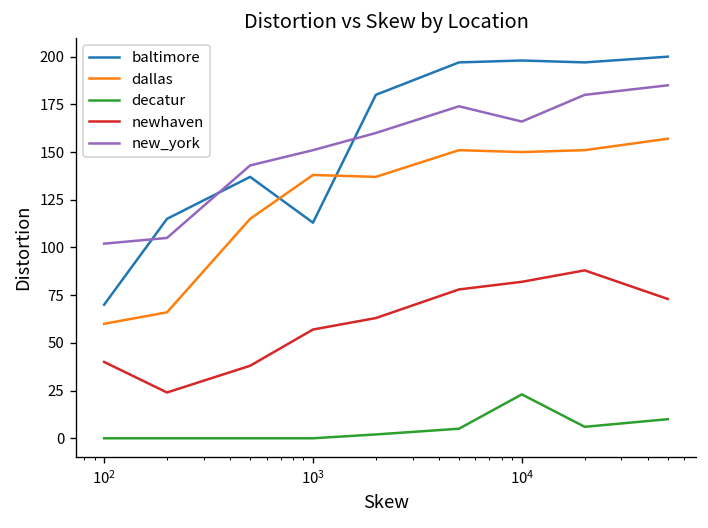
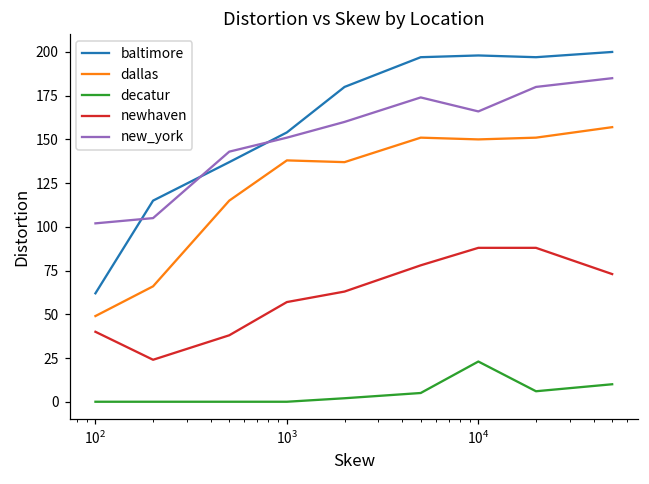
  {
    "baltimore": {
-     "10^2": 70,
-     "10^3": 113,
+     "10^2": 62,
+     "10^3": 154,
      "10^4": 198
    },
    "dallas": {
-     "10^2": 60,
+     "10^2": 49,
      "10^3": 138,
      "10^4": 150
    },
    "decatur": {
      "10^2": 0,
      "10^3": 0,
      "10^4": 23
    },
    "newhaven": {
      "10^2": 40,
      "10^3": 57,
-     "10^4": 82
+     "10^4": 88
    },
    "new_york": {
      "10^2": 102,
      "10^3": 151,
      "10^4": 166
    }
  }
